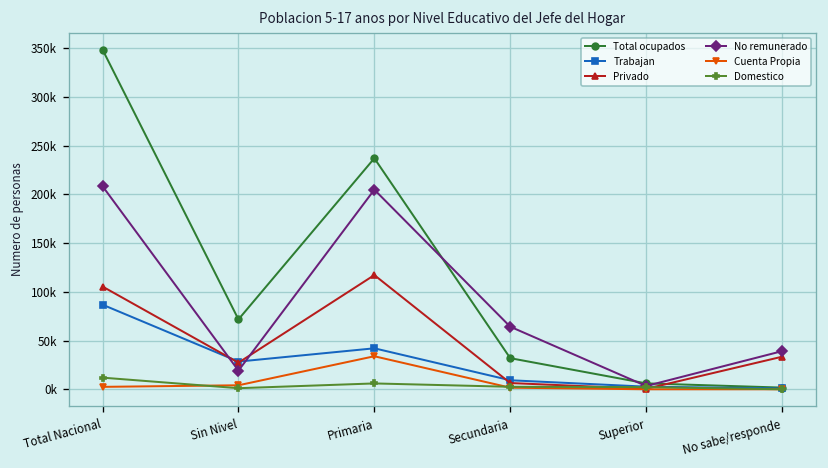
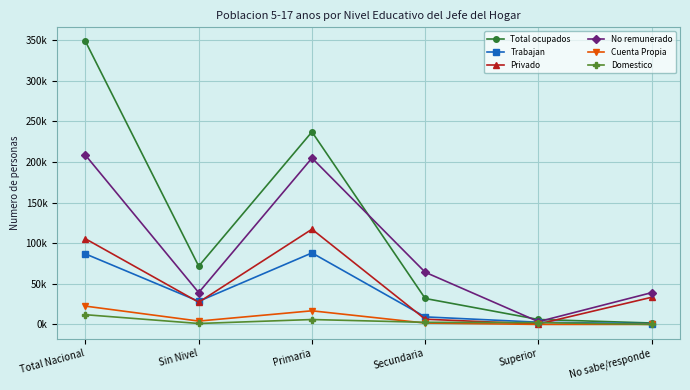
  {
    "Trabajan": {
      "Total Nacional": 90000,
-     "Primaria": 40000
+     "Primaria": 90000
    },
    "Privado": {
      "Total Nacional": 110000,
      "Primaria": 120000,
      "No sabe/responde": 30000
    },
    "No remunerado": {
      "Total Nacional": 210000,
-     "Sin Nivel": 20000,
+     "Sin Nivel": 40000,
      "Primaria": 200000,
      "Secundaria": 60000,
      "No sabe/responde": 40000
    },
    "Cuenta Propia": {
-     "Total Nacional": 0,
-     "Primaria": 30000
+     "Total Nacional": 20000,
+     "Primaria": 20000
    }
  }
